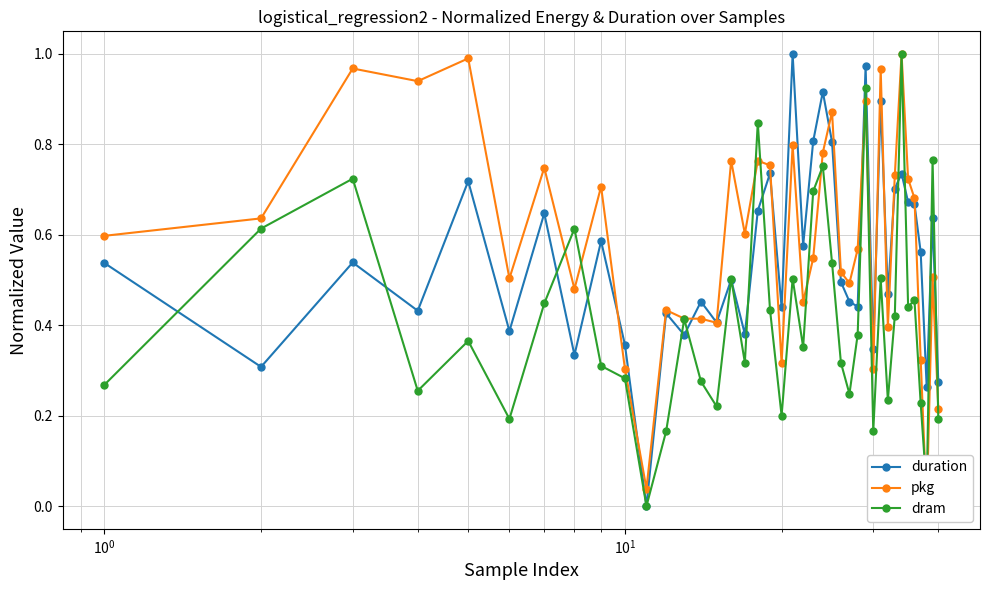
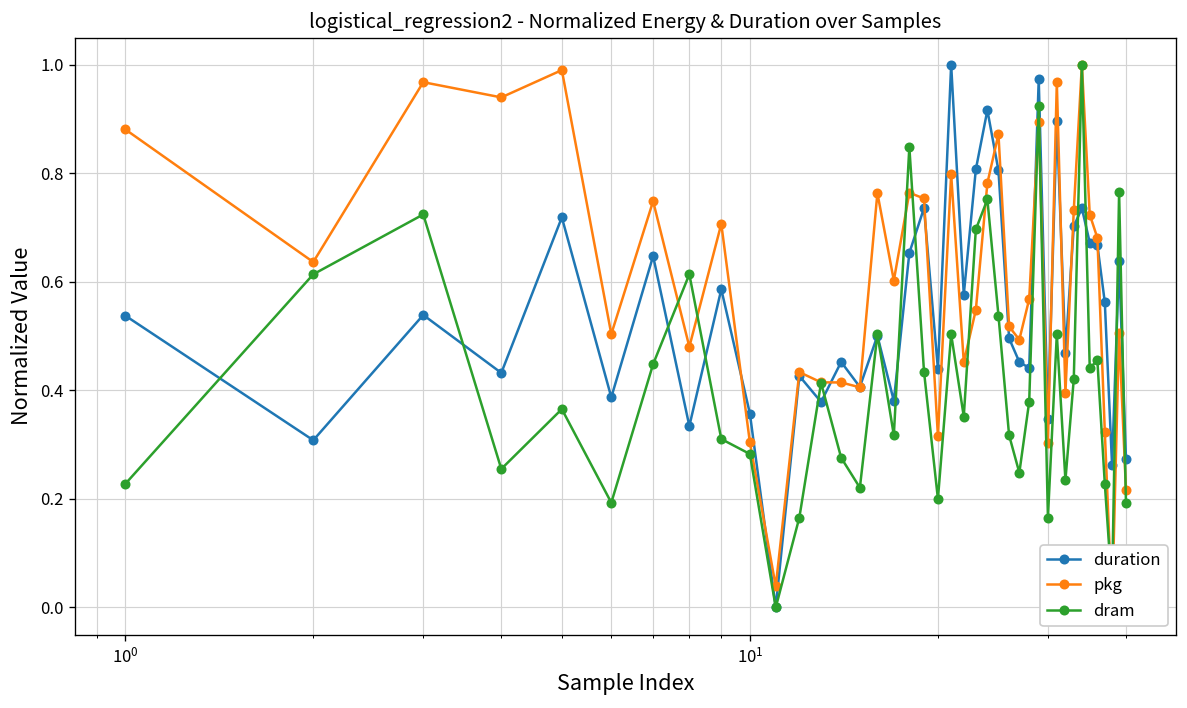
  {
    "duration": {
      "10^0": 0.54,
      "10^1": 0.36
    },
    "pkg": {
-     "10^0": 0.60,
+     "10^0": 0.88,
      "10^1": 0.30
    },
    "dram": {
-     "10^0": 0.27,
+     "10^0": 0.23,
      "10^1": 0.28
    }
  }
